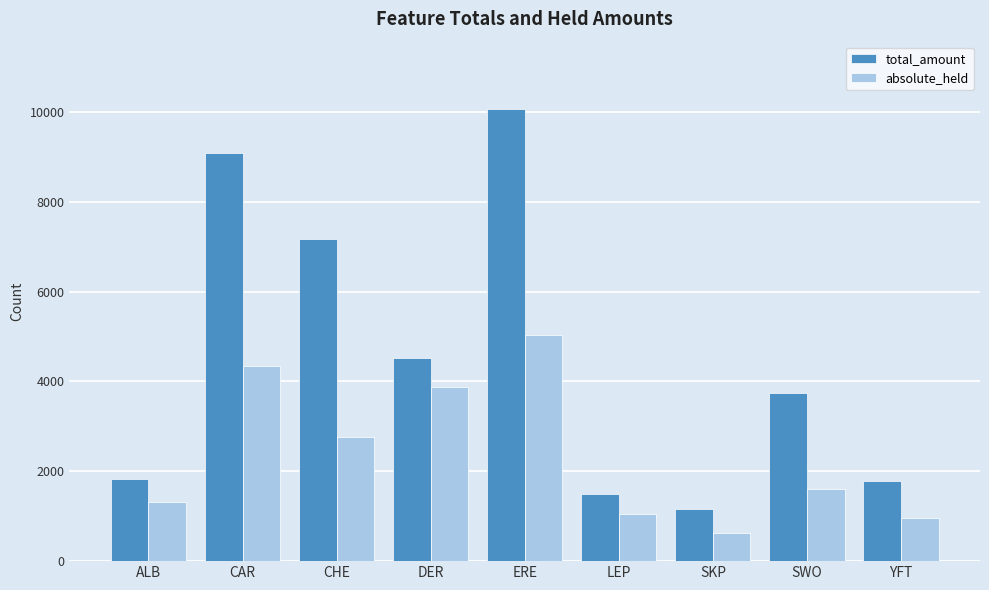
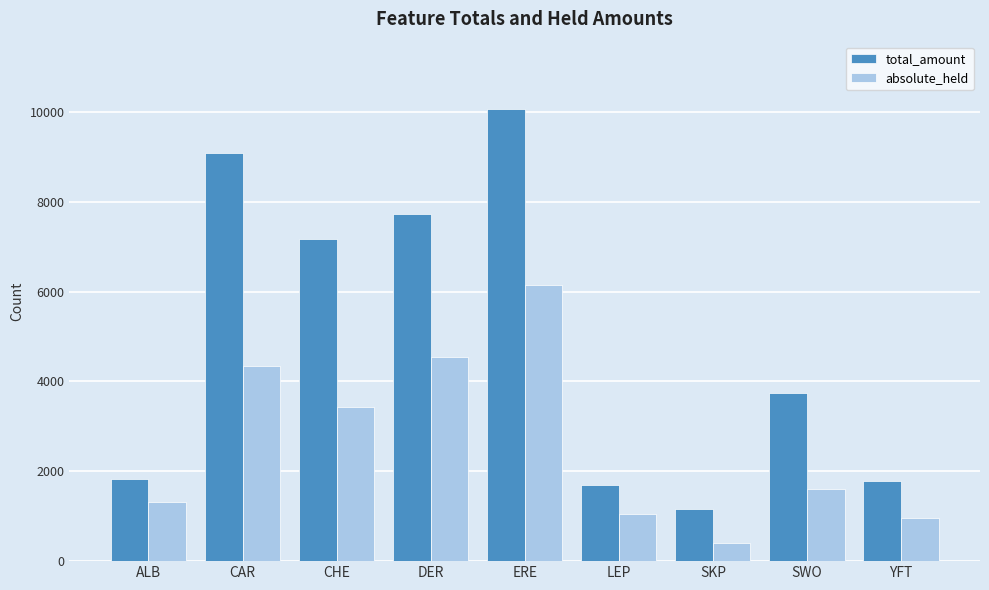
  {
    "total_amount": {
      "ALB": 1800,
      "CAR": 9100,
      "CHE": 7200,
-     "DER": 4500,
+     "DER": 7700,
      "ERE": 10100,
-     "LEP": 1500,
+     "LEP": 1700,
      "SKP": 1200,
      "SWO": 3700,
      "YFT": 1800
    },
    "absolute_held": {
      "ALB": 1300,
      "CAR": 4300,
-     "CHE": 2800,
-     "DER": 3900,
-     "ERE": 5000,
+     "CHE": 3400,
+     "DER": 4500,
+     "ERE": 6100,
      "LEP": 1000,
-     "SKP": 600,
+     "SKP": 400,
      "SWO": 1600,
      "YFT": 900
    }
  }
